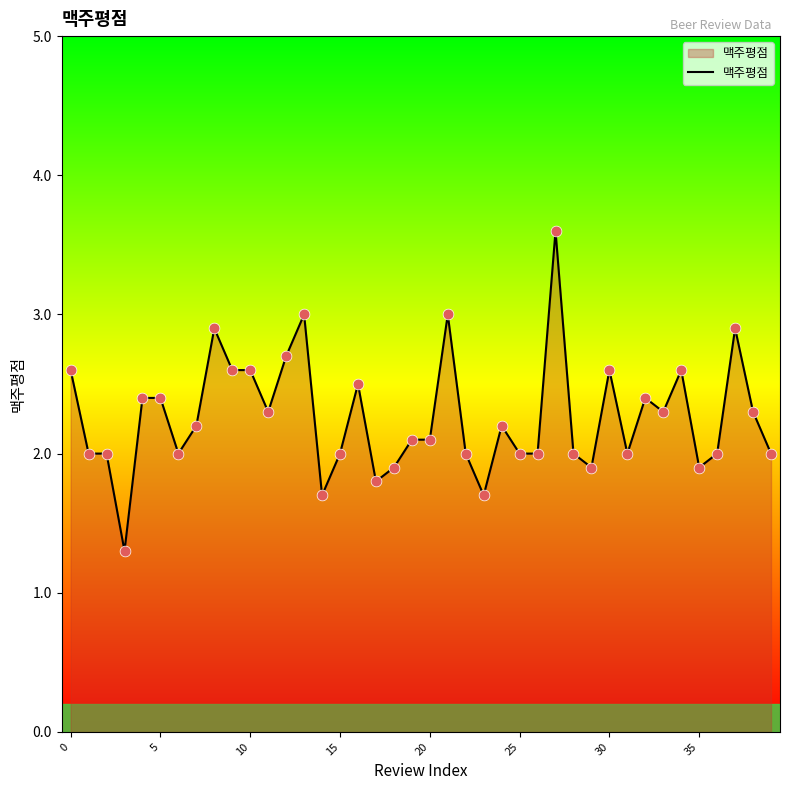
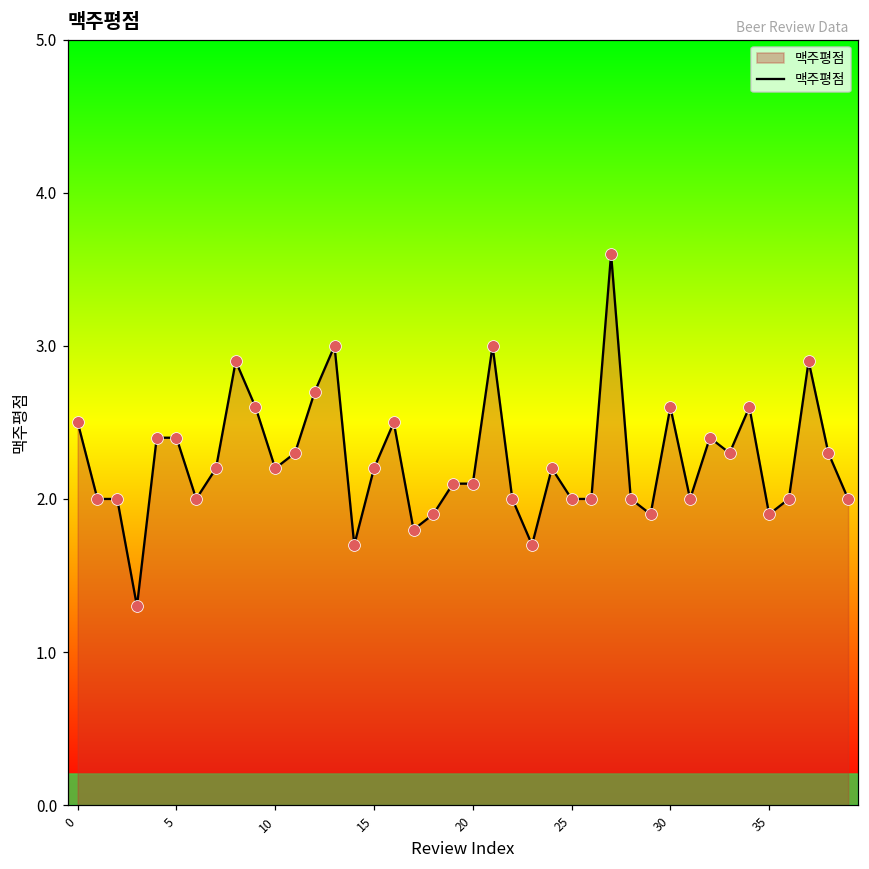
  {
-   "0": 2.6,
+   "0": 2.5,
    "5": 2.4,
-   "10": 2.6,
-   "15": 2.0,
+   "10": 2.2,
+   "15": 2.2,
    "20": 2.1,
    "25": 2.0,
    "30": 2.6,
    "35": 1.9
  }
